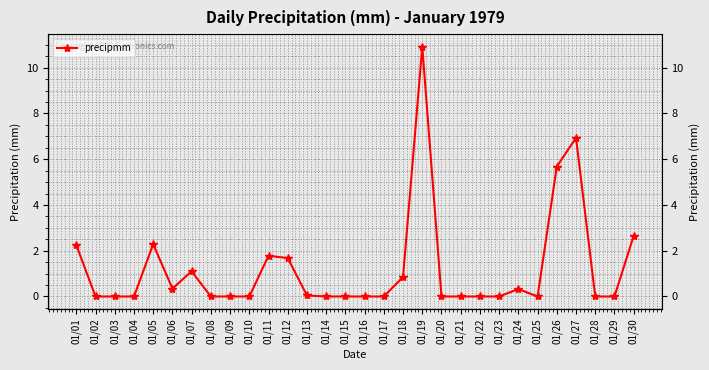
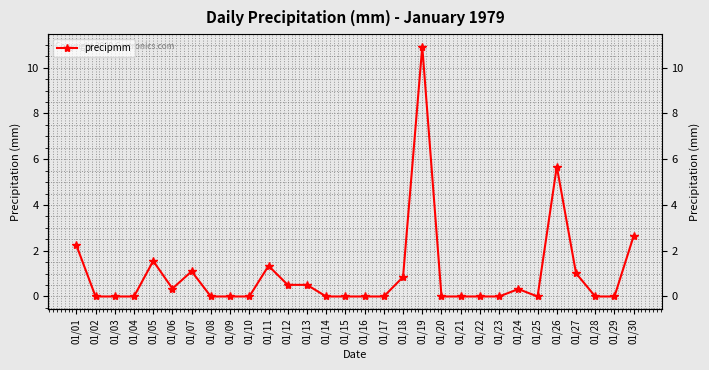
  {
    "01/01": 2.2,
    "01/02": 0.0,
    "01/03": 0.0,
    "01/04": 0.0,
-   "01/05": 2.3,
+   "01/05": 1.6,
    "01/06": 0.3,
    "01/07": 1.1,
    "01/08": 0.0,
    "01/09": 0.0,
    "01/10": 0.0,
-   "01/11": 1.8,
-   "01/12": 1.7,
-   "01/13": 0.0,
+   "01/11": 1.3,
+   "01/12": 0.5,
+   "01/13": 0.5,
    "01/14": 0.0,
    "01/15": 0.0,
    "01/16": 0.0,
    "01/17": 0.0,
    "01/18": 0.9,
    "01/19": 10.9,
    "01/20": 0.0,
    "01/21": 0.0,
    "01/22": 0.0,
    "01/23": 0.0,
    "01/24": 0.3,
    "01/25": 0.0,
    "01/26": 5.7,
-   "01/27": 6.9,
+   "01/27": 1.0,
    "01/28": 0.0,
    "01/29": 0.0,
    "01/30": 2.7
  }
